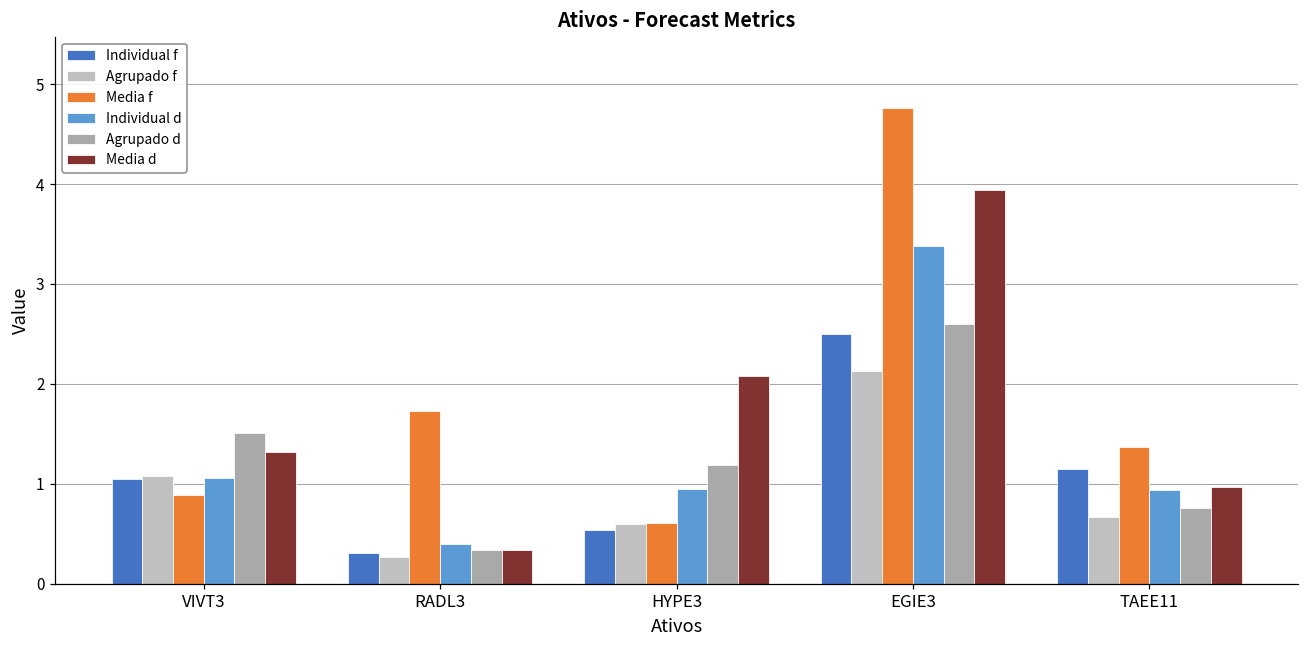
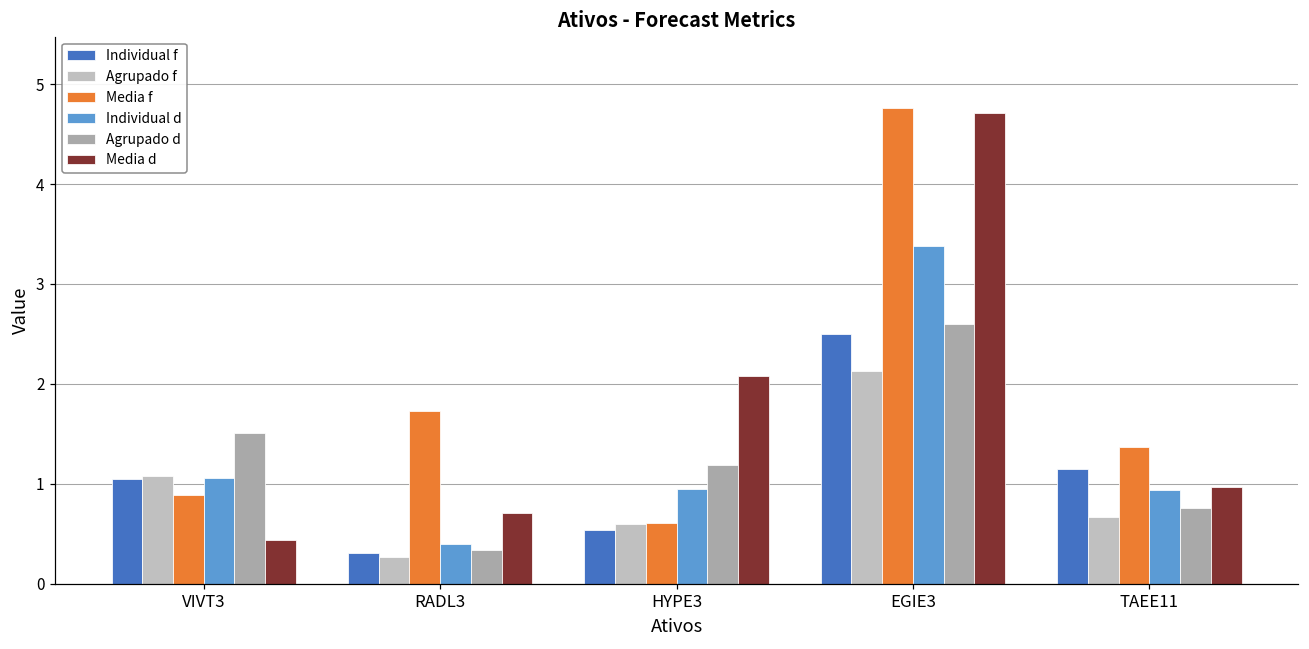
  {
    "Media f": {
      "VIVT3": 0.9,
      "RADL3": 1.7,
      "HYPE3": 0.6,
      "EGIE3": 4.8,
      "TAEE11": 1.4
    },
    "Media d": {
-     "VIVT3": 1.3,
-     "RADL3": 0.3,
+     "VIVT3": 0.4,
+     "RADL3": 0.7,
      "HYPE3": 2.1,
-     "EGIE3": 3.9,
+     "EGIE3": 4.7,
      "TAEE11": 1.0
    }
  }
